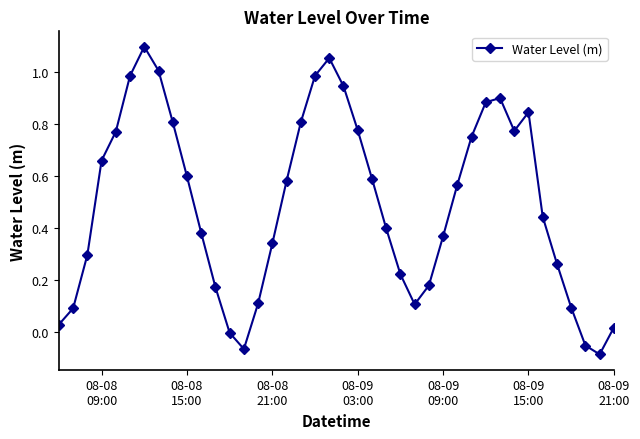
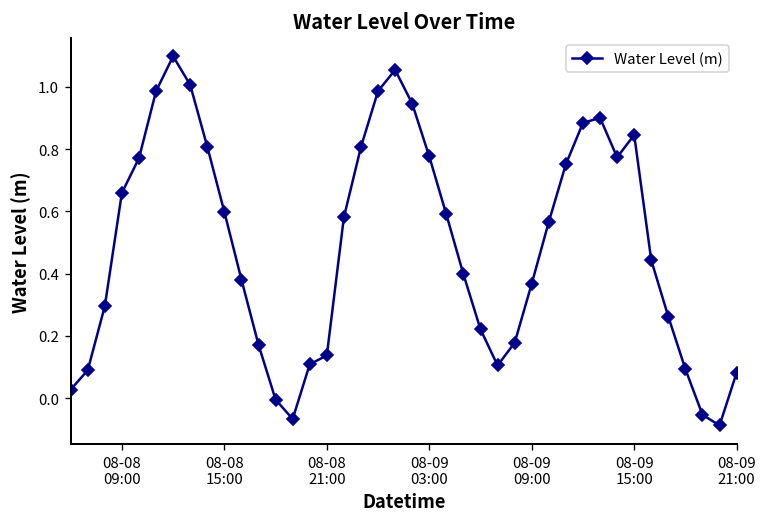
  {
    "08-08 09:00": 0.66,
    "08-08 15:00": 0.60,
-   "08-08 21:00": 0.34,
+   "08-08 21:00": 0.14,
    "08-09 03:00": 0.78,
    "08-09 09:00": 0.37,
    "08-09 15:00": 0.85,
-   "08-09 21:00": 0.02
+   "08-09 21:00": 0.08
  }
